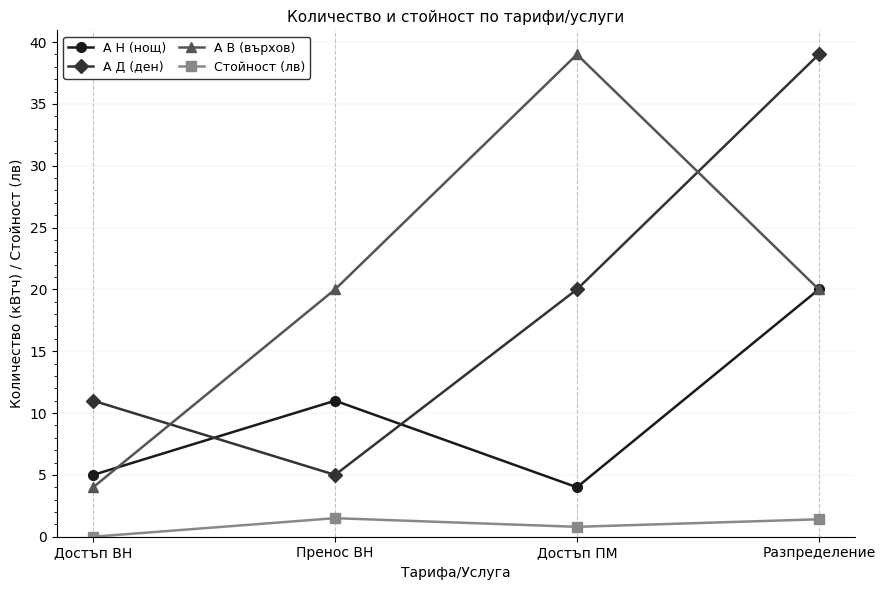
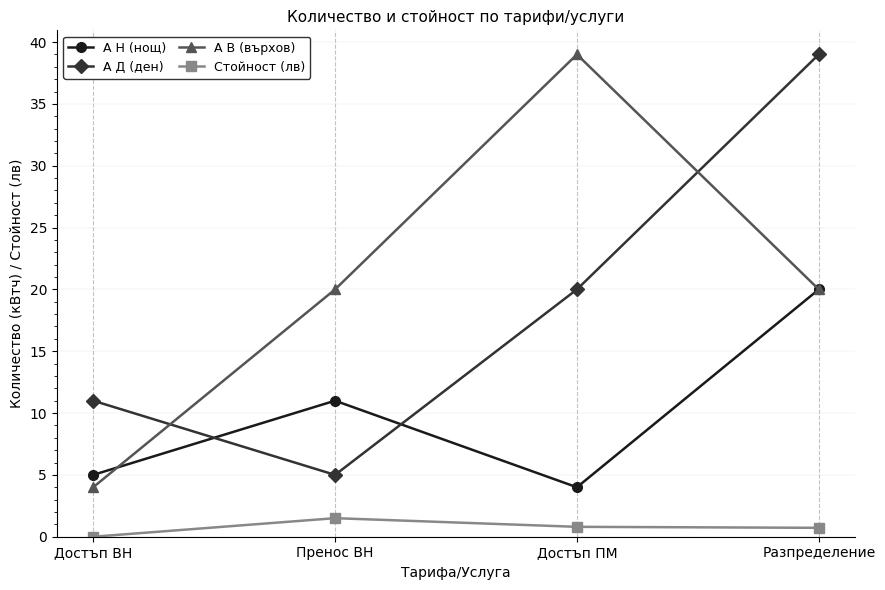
  {
    "Стойност (лв)": {
      "Достъп ВН": 0.0,
      "Пренос ВН": 1.5,
      "Достъп ПМ": 0.8,
-     "Разпределение": 1.4
+     "Разпределение": 0.7
    }
  }
